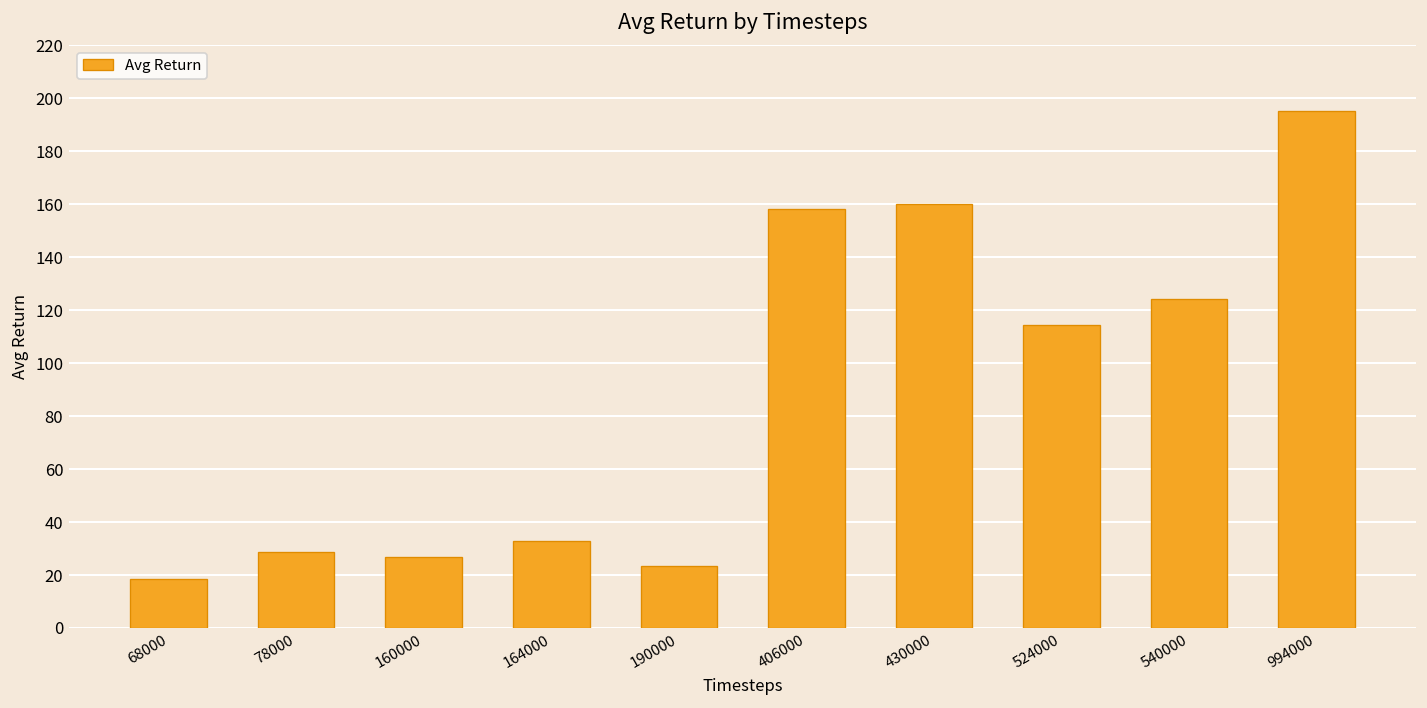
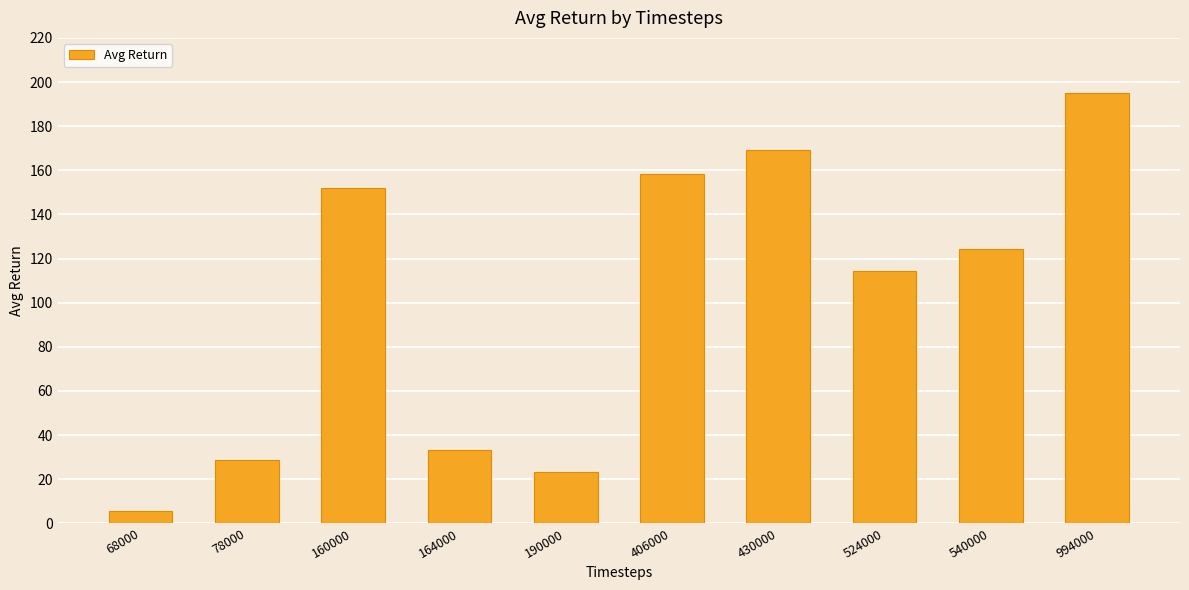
  {
-   "68000": 18,
+   "68000": 6,
    "78000": 29,
-   "160000": 27,
+   "160000": 152,
    "164000": 33,
    "190000": 23,
    "406000": 158,
-   "430000": 160,
+   "430000": 169,
    "524000": 114,
    "540000": 124,
    "994000": 195
  }
